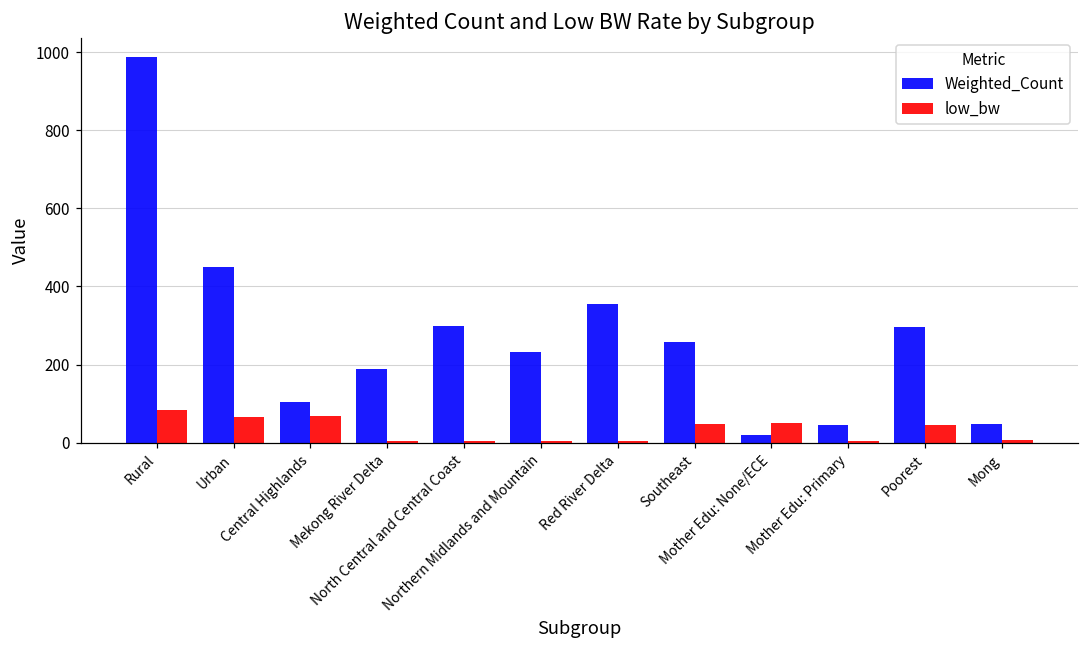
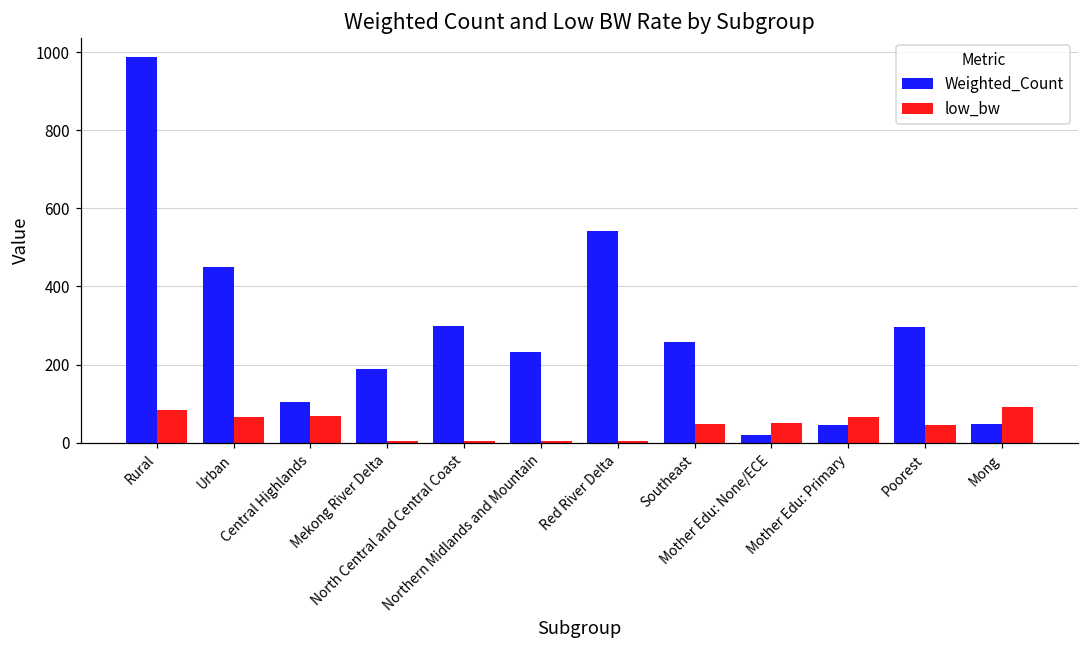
  {
    "Weighted_Count": {
      "Rural": 990,
      "Urban": 450,
      "Central Highlands": 100,
      "Mekong River Delta": 190,
      "North Central and Central Coast": 300,
      "Northern Midlands and Mountain": 230,
-     "Red River Delta": 350,
+     "Red River Delta": 540,
      "Southeast": 260,
      "Mother Edu: None/ECE": 20,
      "Mother Edu: Primary": 50,
      "Poorest": 300,
      "Mong": 50
    },
    "low_bw": {
      "Rural": 80,
      "Urban": 70,
      "Central Highlands": 70,
      "Southeast": 50,
      "Mother Edu: None/ECE": 50,
-     "Mother Edu: Primary": 10,
+     "Mother Edu: Primary": 70,
      "Poorest": 50,
-     "Mong": 10
+     "Mong": 90
    }
  }
